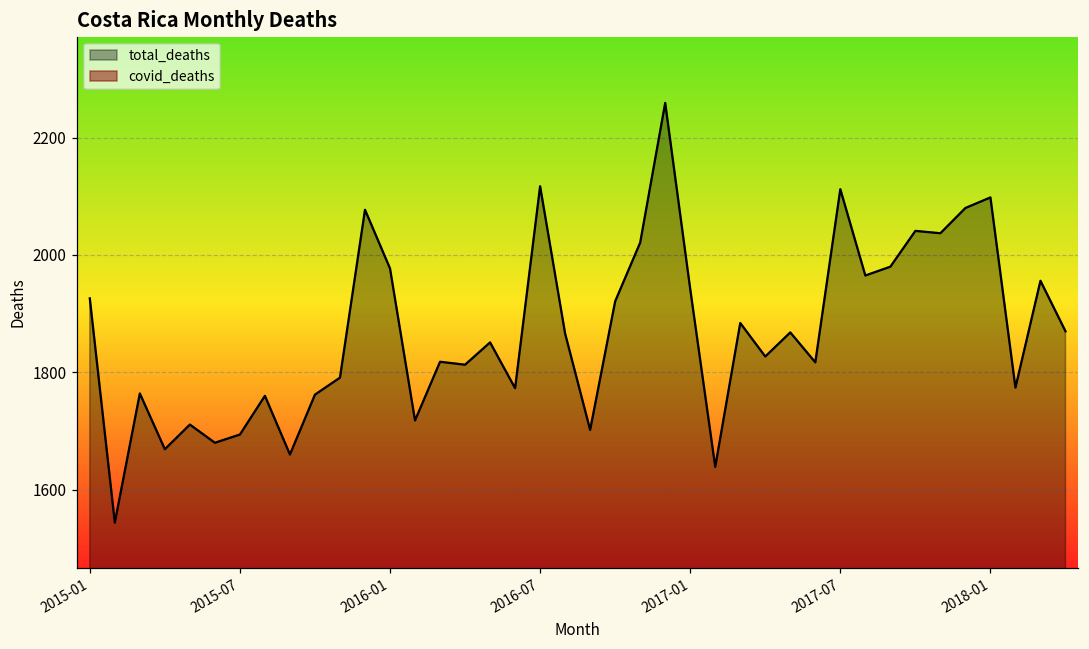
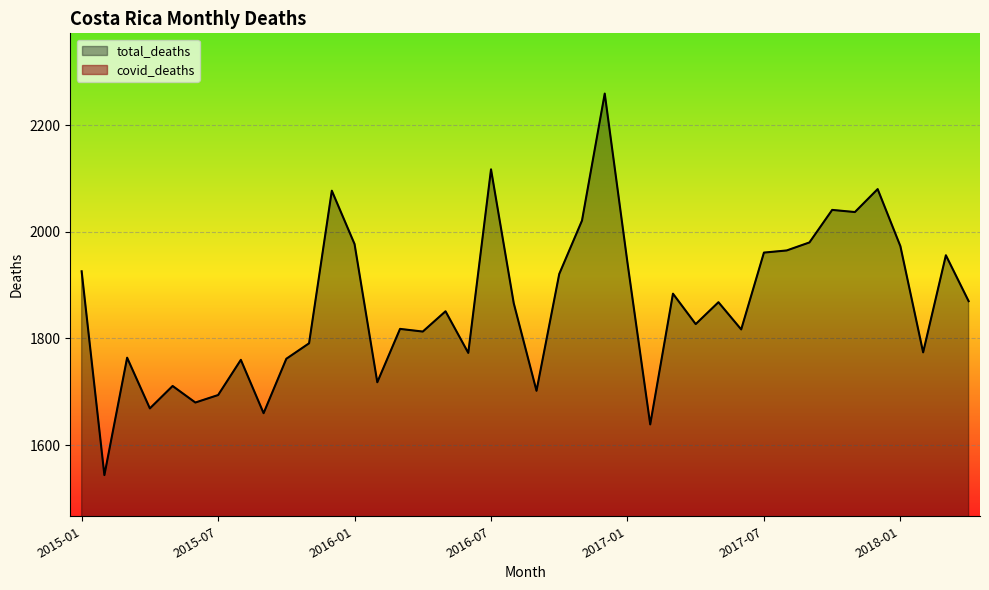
  {
    "total_deaths": {
      "2015-01": 1930,
      "2015-07": 1690,
      "2016-01": 1980,
      "2016-07": 2120,
      "2017-01": 1940,
-     "2017-07": 2110,
-     "2018-01": 2100
+     "2017-07": 1960,
+     "2018-01": 1970
    }
  }
